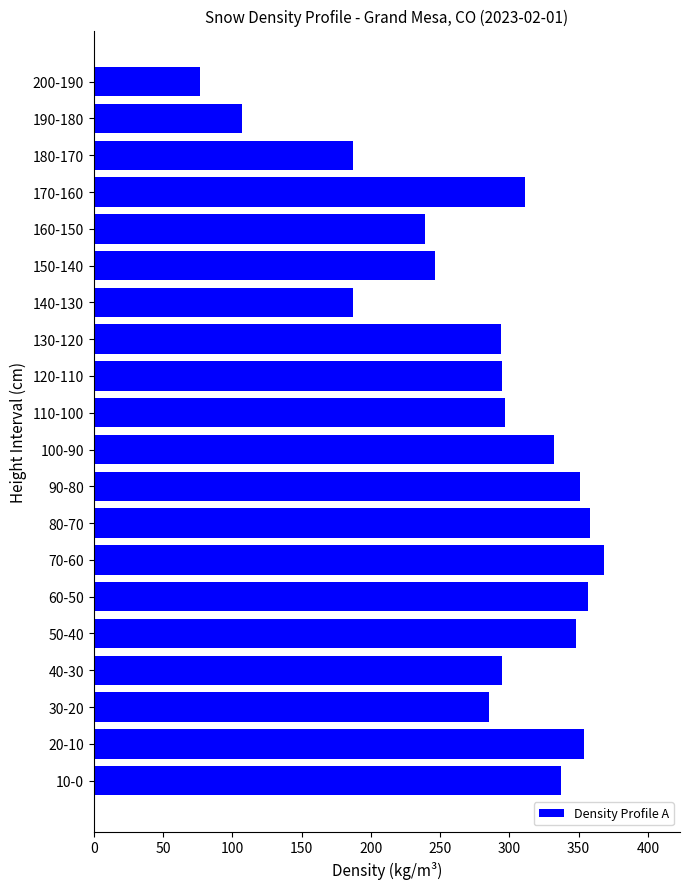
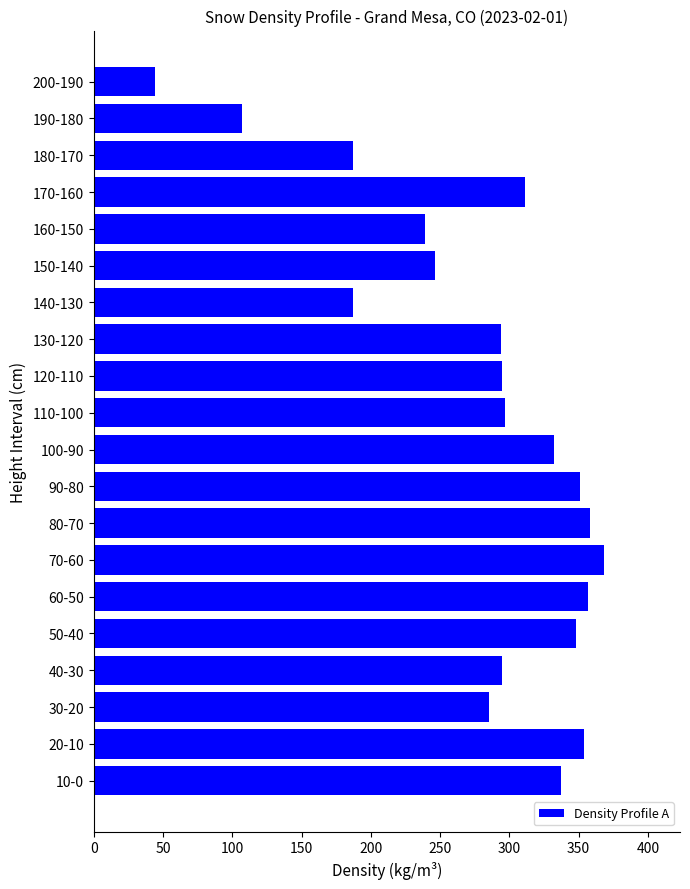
  {
-   "200-190": 77,
+   "200-190": 44,
    "190-180": 107,
    "180-170": 187,
    "170-160": 311,
    "160-150": 239,
    "150-140": 246,
    "140-130": 187,
    "130-120": 294,
    "120-110": 295,
    "110-100": 297,
    "100-90": 332,
    "90-80": 351,
    "80-70": 358,
    "70-60": 368,
    "60-50": 357,
    "50-40": 348,
    "40-30": 295,
    "30-20": 285,
    "20-10": 354,
    "10-0": 337
  }
